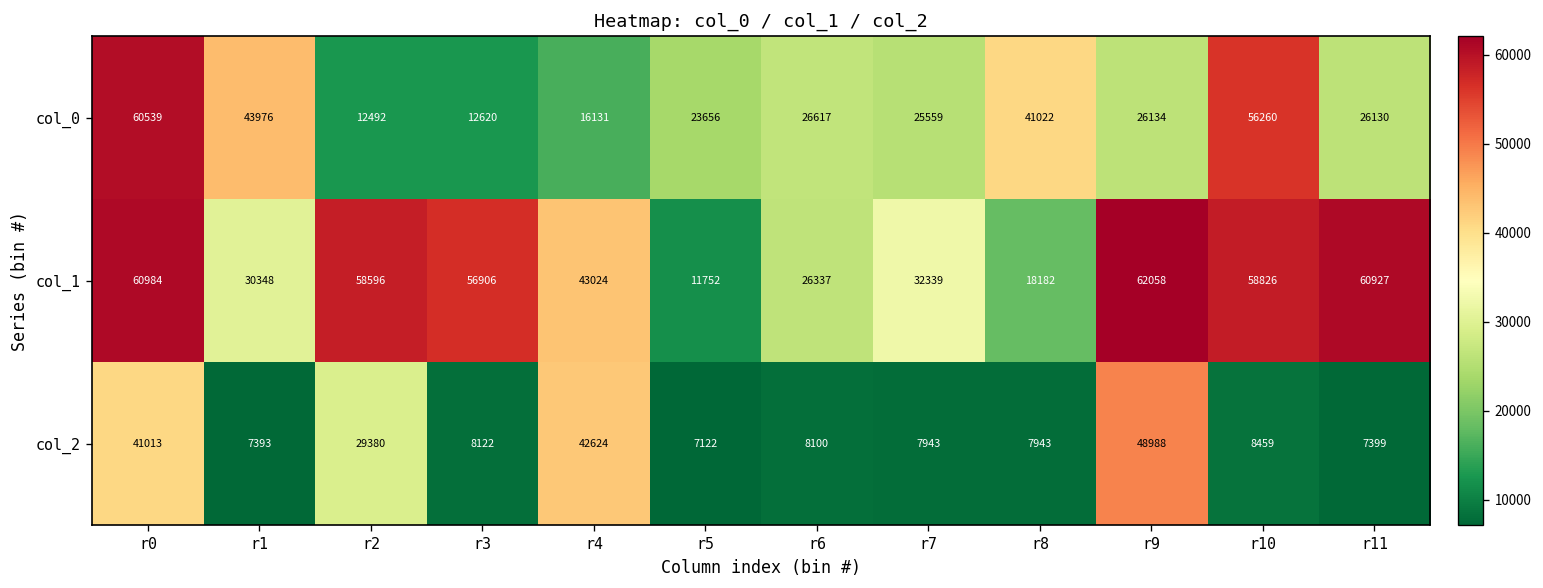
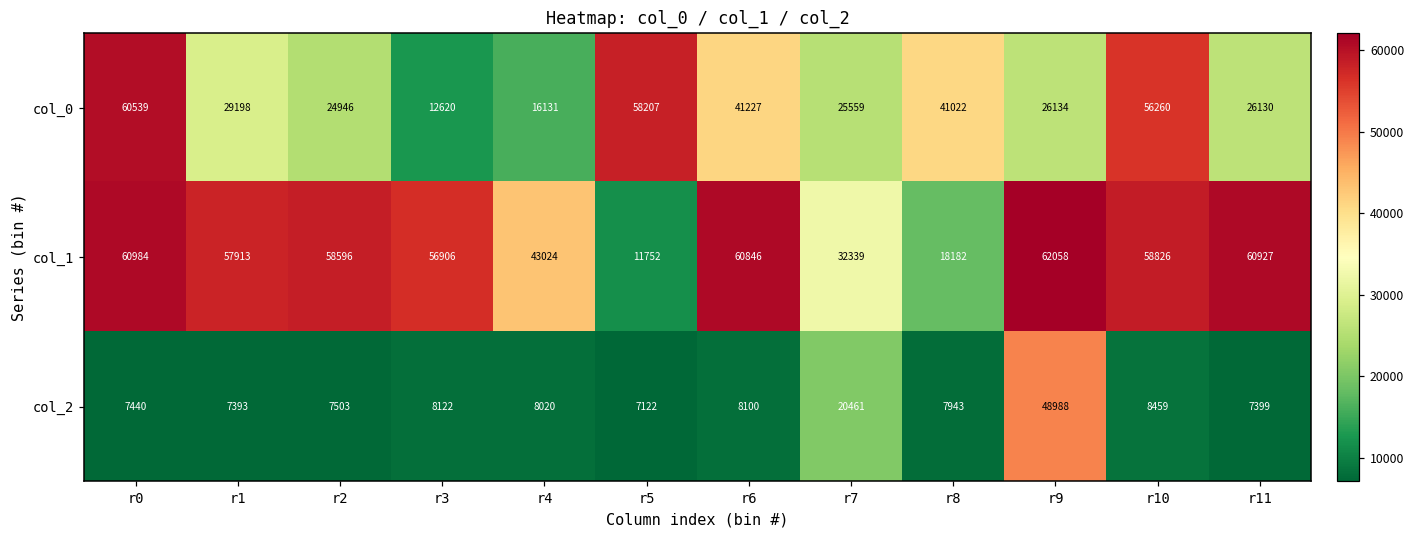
  {
    "col_0": {
      "r0": 60539,
-     "r1": 43976,
-     "r2": 12492,
+     "r1": 29198,
+     "r2": 24946,
      "r3": 12620,
      "r4": 16131,
-     "r5": 23656,
-     "r6": 26617,
+     "r5": 58207,
+     "r6": 41227,
      "r7": 25559,
      "r8": 41022,
      "r9": 26134,
      "r10": 56260,
      "r11": 26130
    },
    "col_1": {
      "r0": 60984,
-     "r1": 30348,
+     "r1": 57913,
      "r2": 58596,
      "r3": 56906,
      "r4": 43024,
      "r5": 11752,
-     "r6": 26337,
+     "r6": 60846,
      "r7": 32339,
      "r8": 18182,
      "r9": 62058,
      "r10": 58826,
      "r11": 60927
    },
    "col_2": {
-     "r0": 41013,
+     "r0": 7440,
      "r1": 7393,
-     "r2": 29380,
+     "r2": 7503,
      "r3": 8122,
-     "r4": 42624,
+     "r4": 8020,
      "r5": 7122,
      "r6": 8100,
-     "r7": 7943,
+     "r7": 20461,
      "r8": 7943,
      "r9": 48988,
      "r10": 8459,
      "r11": 7399
    }
  }
